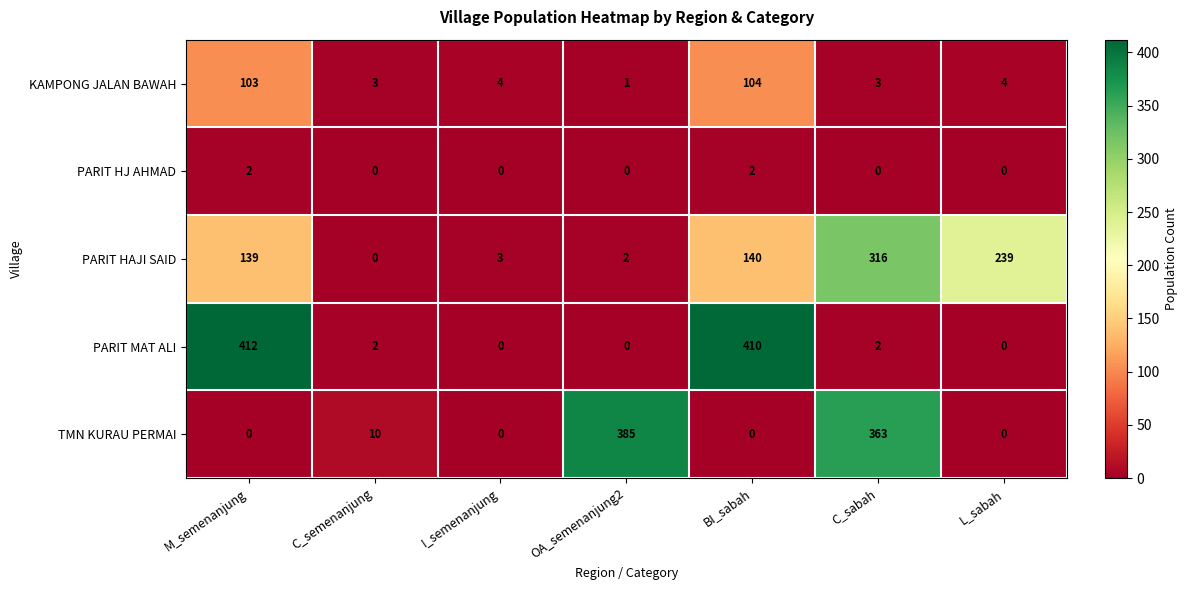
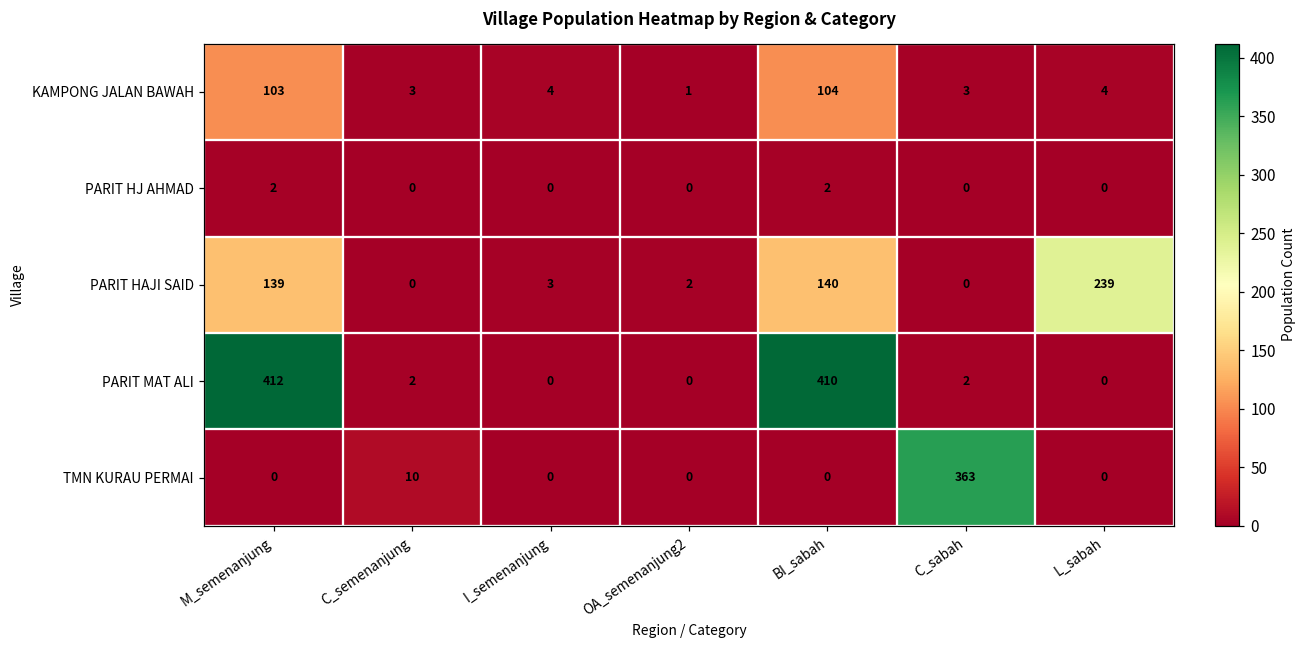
  {
    "KAMPONG JALAN BAWAH": {
      "M_semenanjung": 103,
      "C_semenanjung": 3,
      "I_semenanjung": 4,
      "OA_semenanjung2": 1,
      "BI_sabah": 104,
      "C_sabah": 3,
      "L_sabah": 4
    },
    "PARIT HJ AHMAD": {
      "M_semenanjung": 2,
      "C_semenanjung": 0,
      "I_semenanjung": 0,
      "OA_semenanjung2": 0,
      "BI_sabah": 2,
      "C_sabah": 0,
      "L_sabah": 0
    },
    "PARIT HAJI SAID": {
      "M_semenanjung": 139,
      "C_semenanjung": 0,
      "I_semenanjung": 3,
      "OA_semenanjung2": 2,
      "BI_sabah": 140,
-     "C_sabah": 316,
+     "C_sabah": 0,
      "L_sabah": 239
    },
    "PARIT MAT ALI": {
      "M_semenanjung": 412,
      "C_semenanjung": 2,
      "I_semenanjung": 0,
      "OA_semenanjung2": 0,
      "BI_sabah": 410,
      "C_sabah": 2,
      "L_sabah": 0
    },
    "TMN KURAU PERMAI": {
      "M_semenanjung": 0,
      "C_semenanjung": 10,
      "I_semenanjung": 0,
-     "OA_semenanjung2": 385,
+     "OA_semenanjung2": 0,
      "BI_sabah": 0,
      "C_sabah": 363,
      "L_sabah": 0
    }
  }
